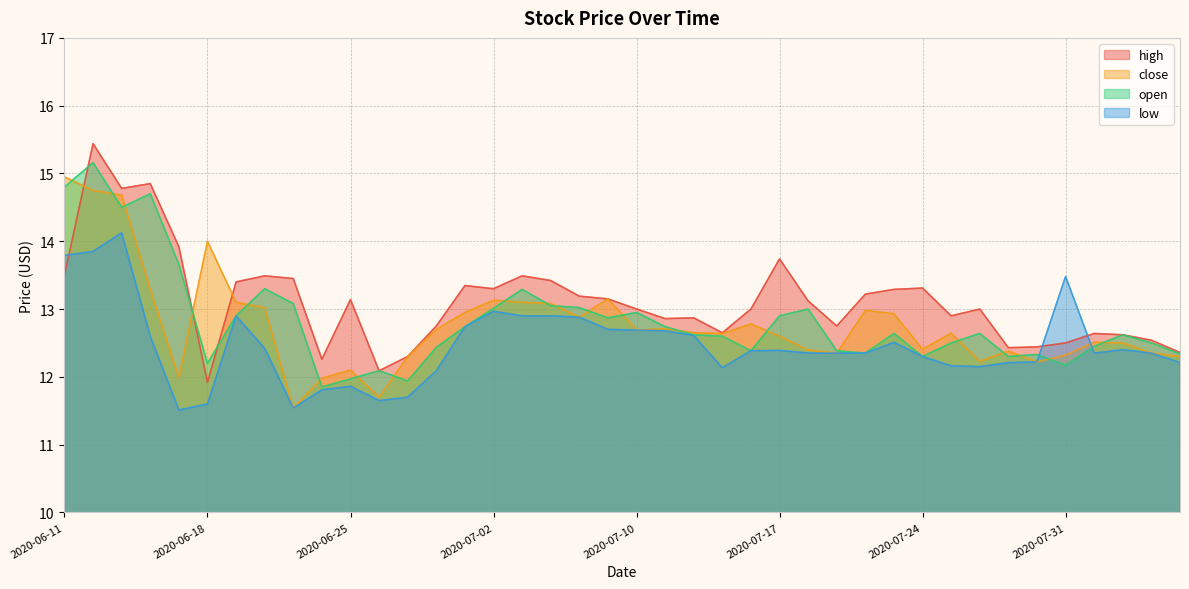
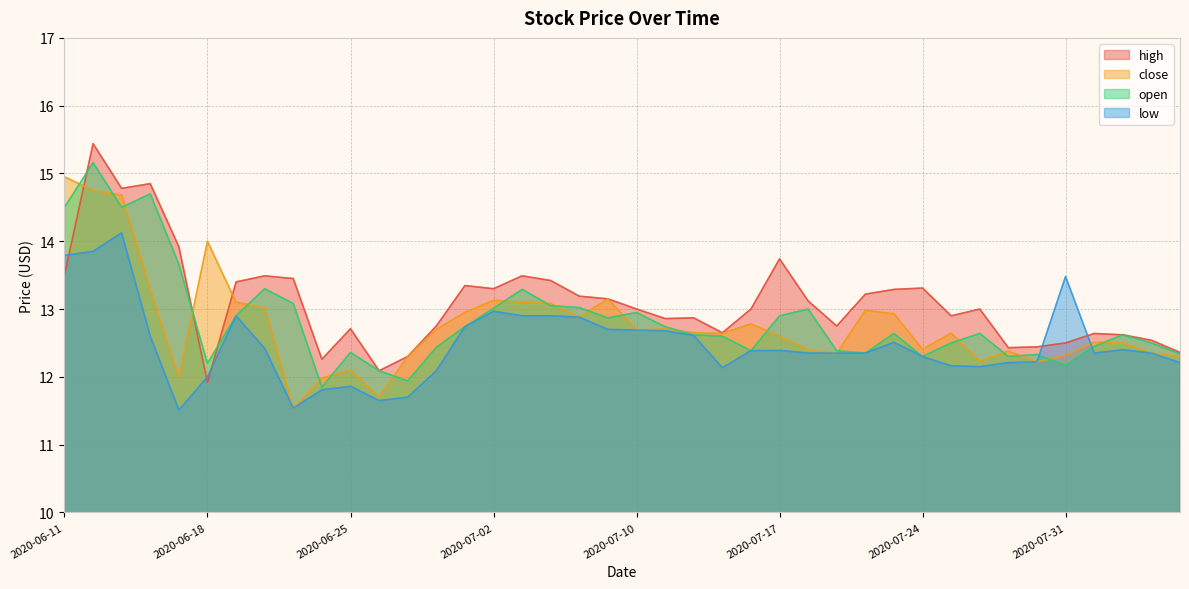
  {
    "high": {
      "2020-06-11": 13.5,
      "2020-06-18": 11.9,
-     "2020-06-25": 13.1,
+     "2020-06-25": 12.7,
      "2020-07-02": 13.3,
      "2020-07-10": 13.0,
      "2020-07-17": 13.7,
      "2020-07-24": 13.3,
      "2020-07-31": 12.5
    },
    "close": {
      "2020-06-11": 15.0,
      "2020-06-18": 14.0,
      "2020-06-25": 12.1,
      "2020-07-02": 13.1,
      "2020-07-17": 12.6,
      "2020-07-24": 12.4,
      "2020-07-31": 12.3
    },
    "open": {
-     "2020-06-11": 14.8,
+     "2020-06-11": 14.5,
      "2020-06-18": 12.2,
-     "2020-06-25": 12.0,
+     "2020-06-25": 12.4,
      "2020-07-02": 13.0,
      "2020-07-10": 13.0,
      "2020-07-17": 12.9,
      "2020-07-31": 12.2
    },
    "low": {
      "2020-06-11": 13.8,
-     "2020-06-18": 11.6,
+     "2020-06-18": 12.0,
      "2020-06-25": 11.9,
      "2020-07-02": 13.0,
      "2020-07-17": 12.4,
      "2020-07-31": 13.5
    }
  }
